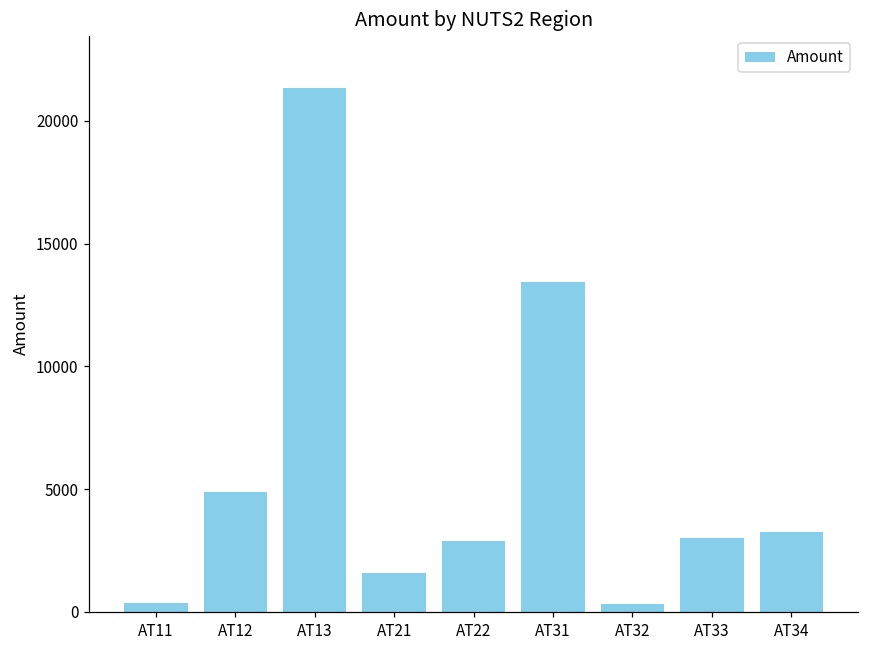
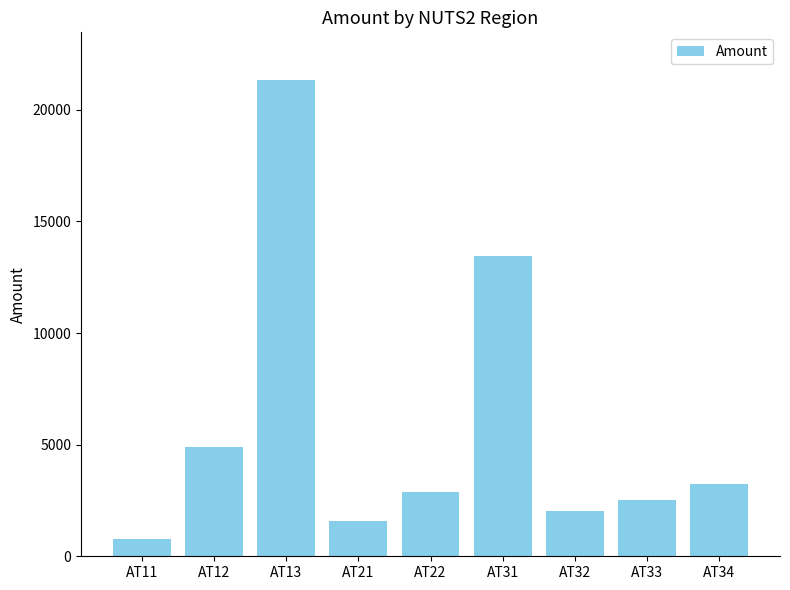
  {
-   "AT11": 400,
+   "AT11": 800,
    "AT12": 4900,
    "AT13": 21300,
    "AT21": 1600,
    "AT22": 2900,
    "AT31": 13400,
-   "AT32": 300,
-   "AT33": 3000,
+   "AT32": 2000,
+   "AT33": 2500,
    "AT34": 3200
  }
